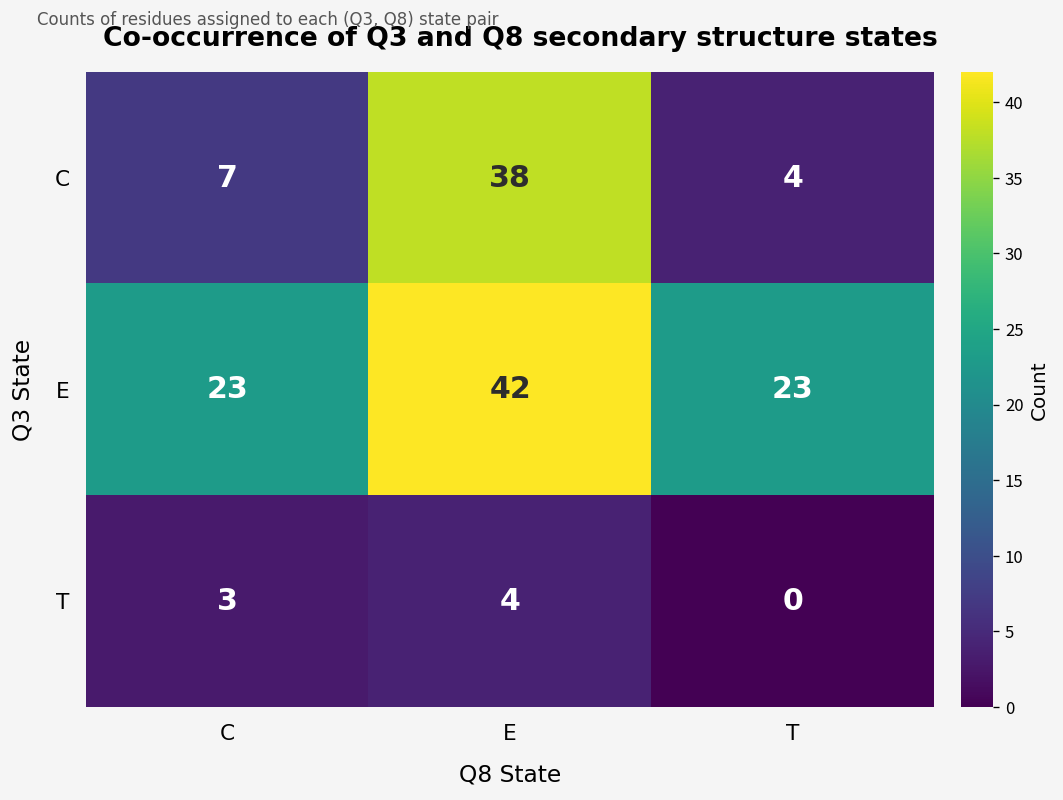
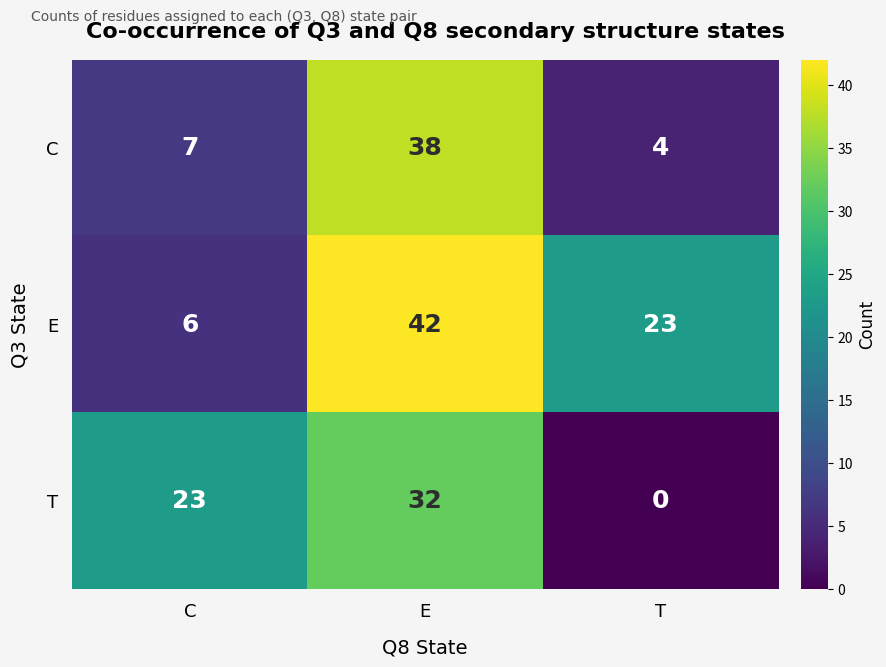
  {
    "E": {
-     "C": 23
+     "C": 6
    },
    "T": {
-     "C": 3,
-     "E": 4
+     "C": 23,
+     "E": 32
    }
  }
